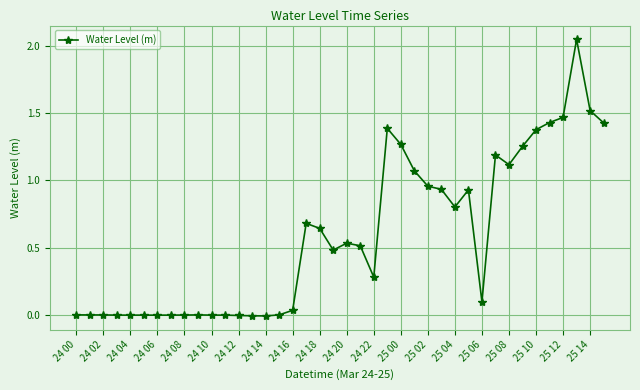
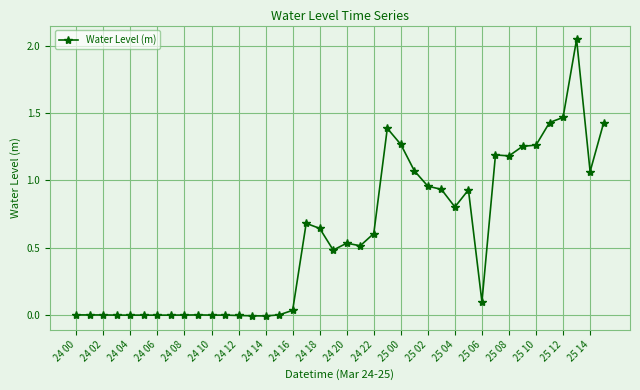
  {
    "24 00": 0.00,
    "24 02": 0.00,
    "24 04": 0.00,
    "24 06": 0.00,
    "24 08": 0.00,
    "24 10": 0.00,
    "24 12": 0.00,
    "24 14": -0.01,
    "24 16": 0.03,
    "24 18": 0.64,
    "24 20": 0.53,
-   "24 22": 0.28,
+   "24 22": 0.60,
    "25 00": 1.27,
    "25 02": 0.96,
    "25 04": 0.80,
    "25 06": 0.10,
-   "25 08": 1.12,
-   "25 10": 1.38,
+   "25 08": 1.18,
+   "25 10": 1.26,
    "25 12": 1.47,
-   "25 14": 1.52
+   "25 14": 1.06
  }
